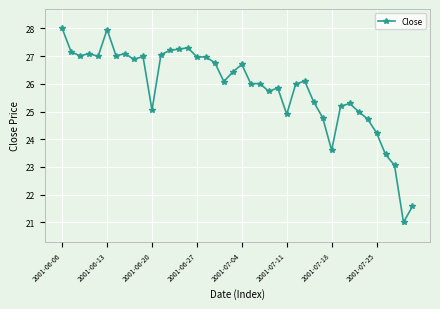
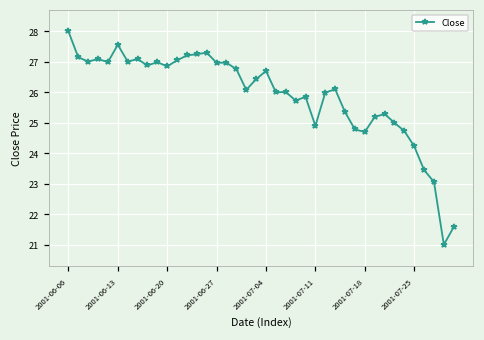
  {
    "2001-06-06": 28.0,
-   "2001-06-13": 28.0,
-   "2001-06-20": 25.1,
+   "2001-06-13": 27.6,
+   "2001-06-20": 26.9,
    "2001-06-27": 27.0,
    "2001-07-04": 26.7,
    "2001-07-11": 24.9,
-   "2001-07-18": 23.6,
+   "2001-07-18": 24.7,
    "2001-07-25": 24.2
  }
